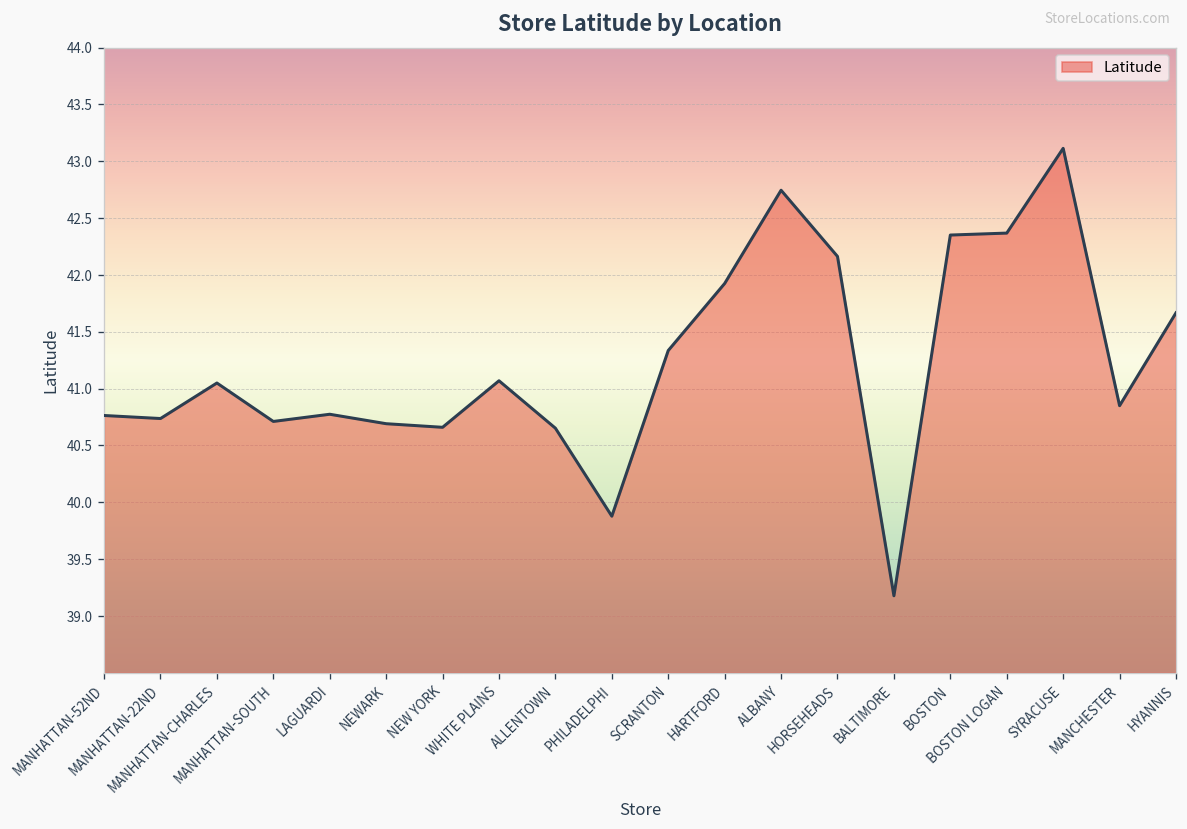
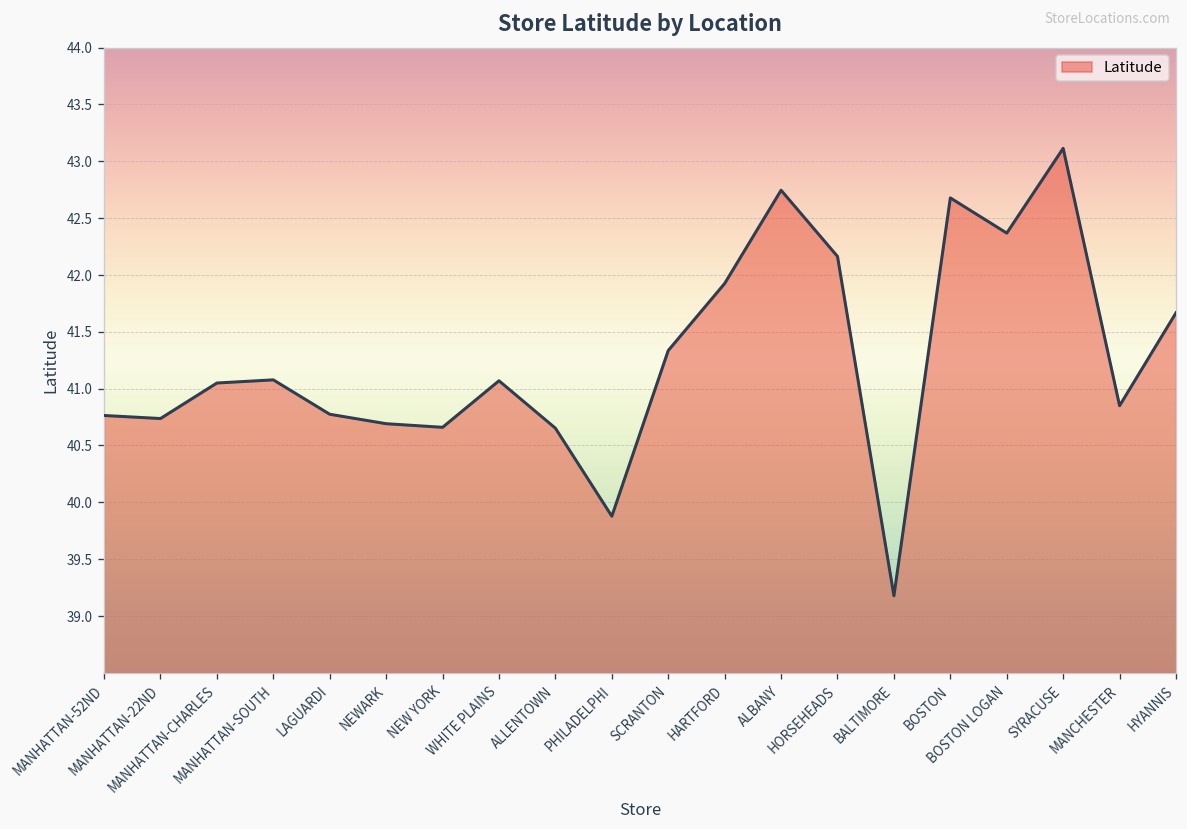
  {
    "MANHATTAN-52ND": 40.8,
    "MANHATTAN-22ND": 40.7,
    "MANHATTAN-CHARLES": 41.0,
-   "MANHATTAN-SOUTH": 40.7,
+   "MANHATTAN-SOUTH": 41.1,
    "LAGUARDI": 40.8,
    "NEWARK": 40.7,
    "NEW YORK": 40.7,
    "WHITE PLAINS": 41.1,
    "ALLENTOWN": 40.7,
    "PHILADELPHI": 39.9,
    "SCRANTON": 41.3,
    "HARTFORD": 41.9,
    "ALBANY": 42.7,
    "HORSEHEADS": 42.2,
    "BALTIMORE": 39.2,
-   "BOSTON": 42.4,
+   "BOSTON": 42.7,
    "BOSTON LOGAN": 42.4,
    "SYRACUSE": 43.1,
    "MANCHESTER": 40.8,
    "HYANNIS": 41.7
  }
